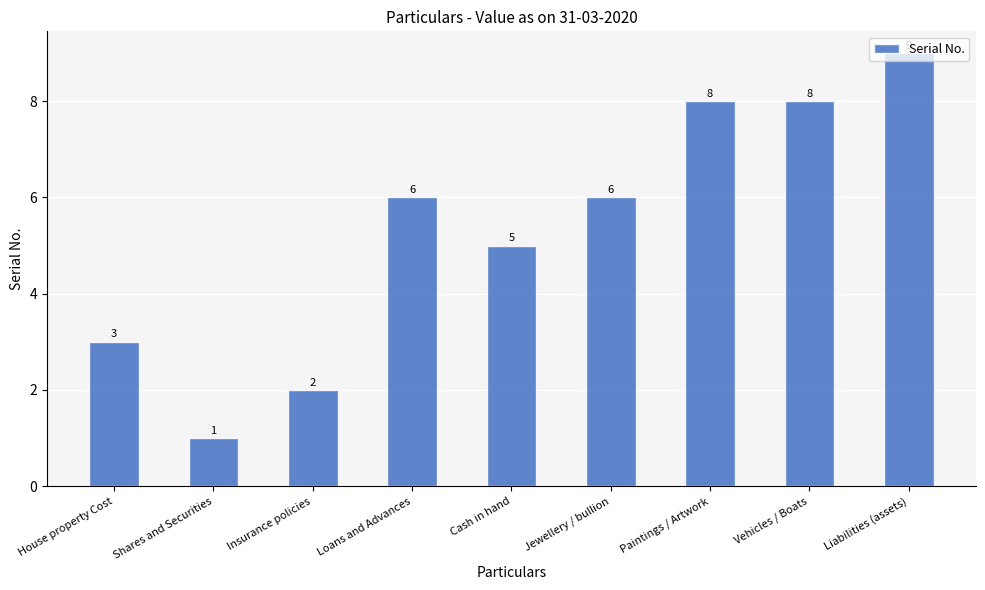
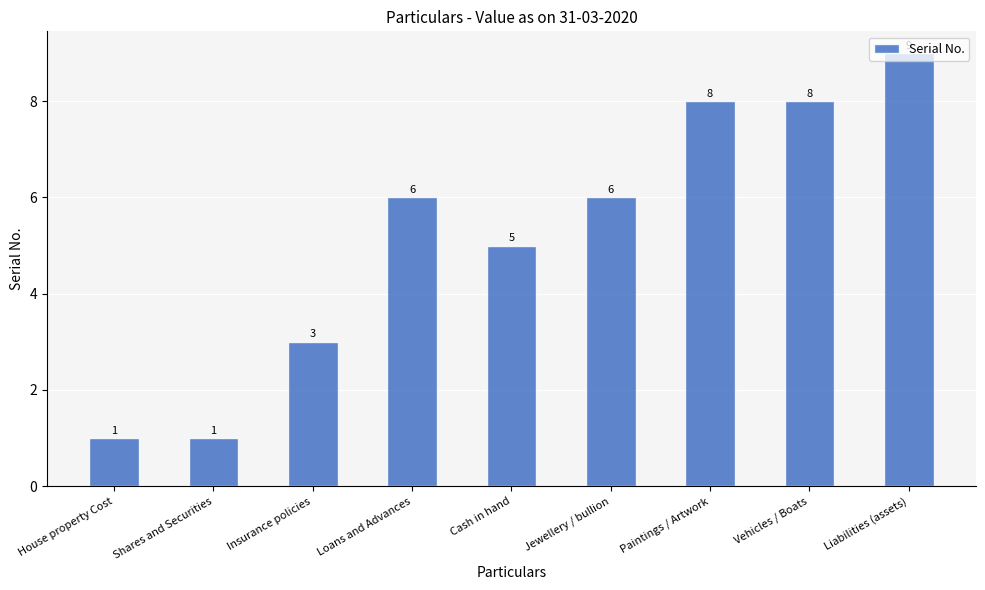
  {
-   "House property Cost": 3,
+   "House property Cost": 1,
    "Shares and Securities": 1,
-   "Insurance policies": 2,
+   "Insurance policies": 3,
    "Loans and Advances": 6,
    "Cash in hand": 5,
    "Jewellery / bullion": 6,
    "Paintings / Artwork": 8,
    "Vehicles / Boats": 8
  }
